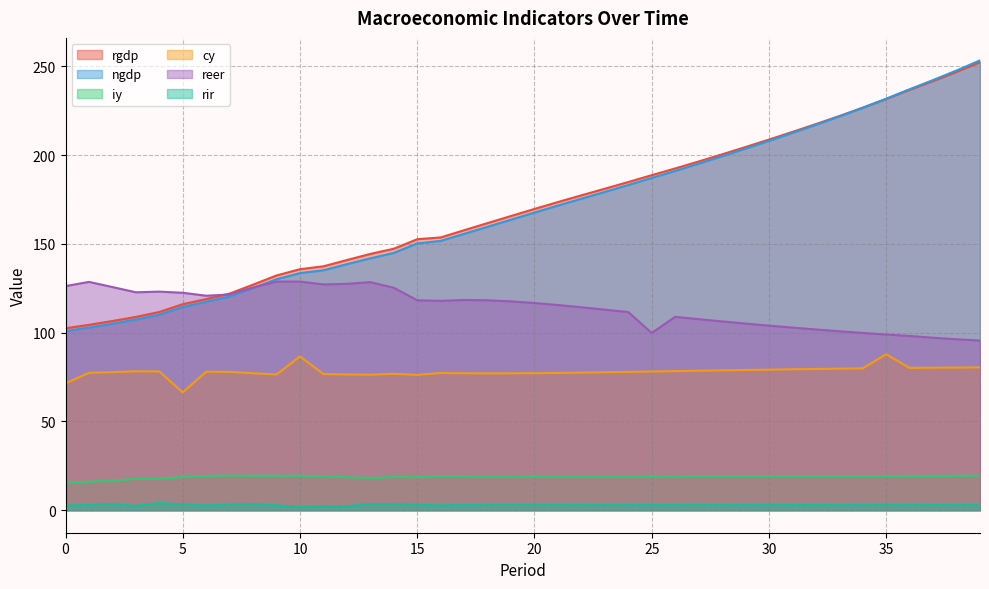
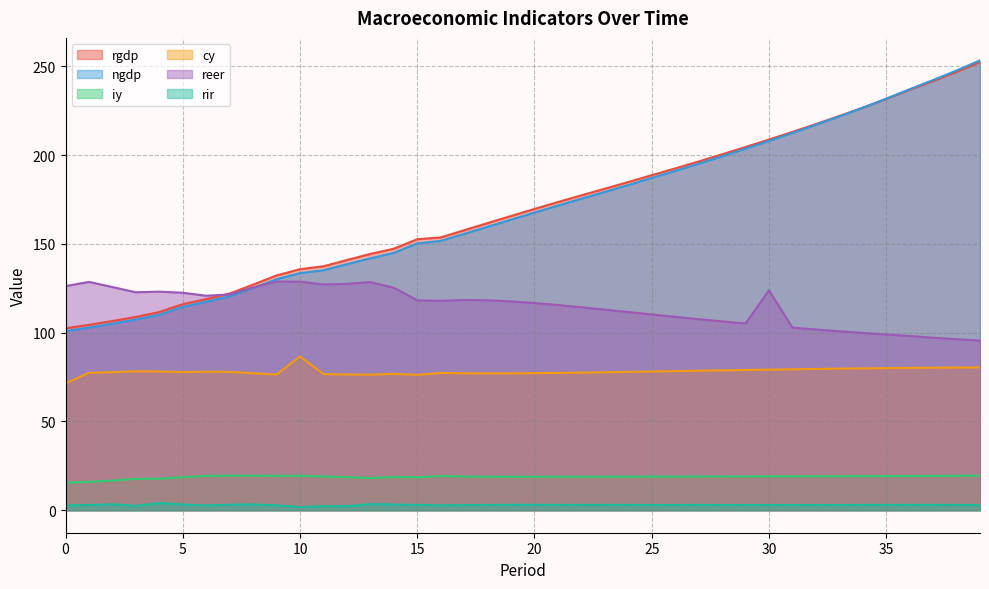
  {
    "rgdp": {
      "0": 103,
      "5": 116,
      "10": 136,
      "15": 153,
      "20": 170,
      "25": 189
    },
    "cy": {
      "0": 71,
-     "5": 66,
+     "5": 78,
      "10": 87,
      "15": 76,
      "20": 77,
      "25": 78,
      "30": 79,
-     "35": 88
+     "35": 80
    },
    "reer": {
      "0": 126,
      "5": 123,
      "10": 129,
      "15": 118,
      "20": 117,
-     "25": 100,
-     "30": 104,
+     "25": 110,
+     "30": 124,
      "35": 99
    }
  }
